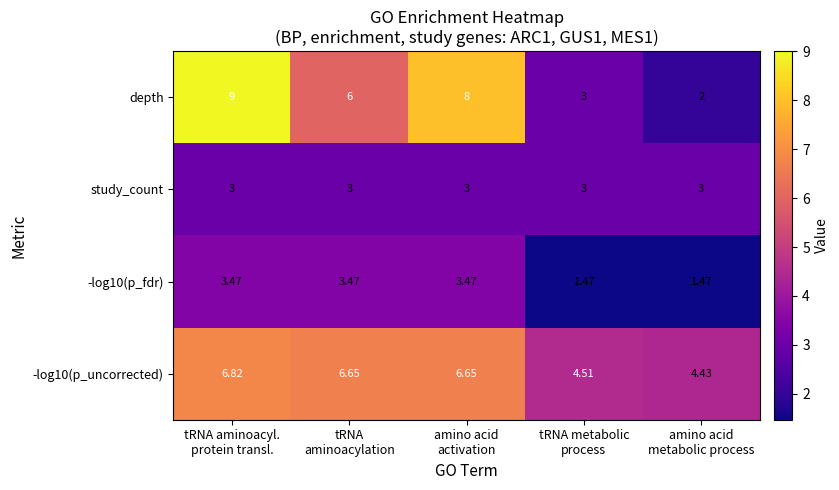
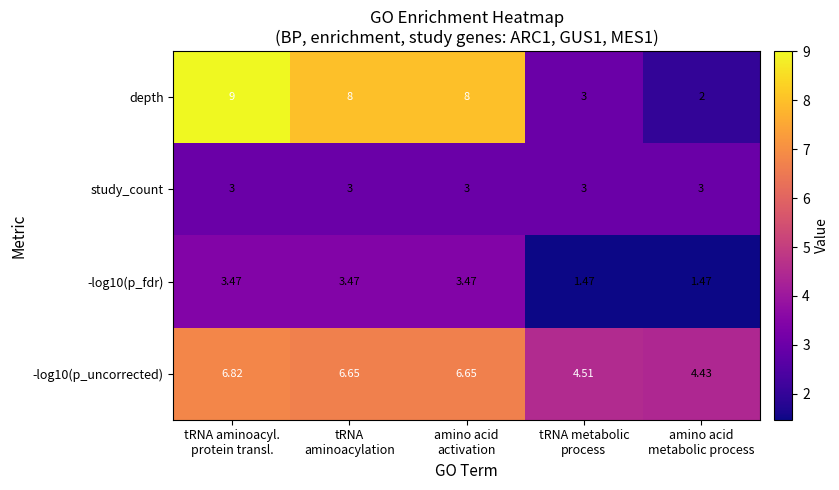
  {
    "depth": {
      "tRNA aminoacyl. protein transl.": 9,
-     "tRNA aminoacylation": 6,
+     "tRNA aminoacylation": 8,
      "amino acid activation": 8,
      "tRNA metabolic process": 3,
      "amino acid metabolic process": 2
    },
    "study_count": {
      "tRNA aminoacyl. protein transl.": 3,
      "tRNA aminoacylation": 3,
      "amino acid activation": 3,
      "tRNA metabolic process": 3,
      "amino acid metabolic process": 3
    },
    "-log10(p_fdr)": {
      "tRNA aminoacyl. protein transl.": 3.47,
      "tRNA aminoacylation": 3.47,
      "amino acid activation": 3.47,
      "tRNA metabolic process": 1.47,
      "amino acid metabolic process": 1.47
    },
    "-log10(p_uncorrected)": {
      "tRNA aminoacyl. protein transl.": 6.82,
      "tRNA aminoacylation": 6.65,
      "amino acid activation": 6.65,
      "tRNA metabolic process": 4.51,
      "amino acid metabolic process": 4.43
    }
  }
